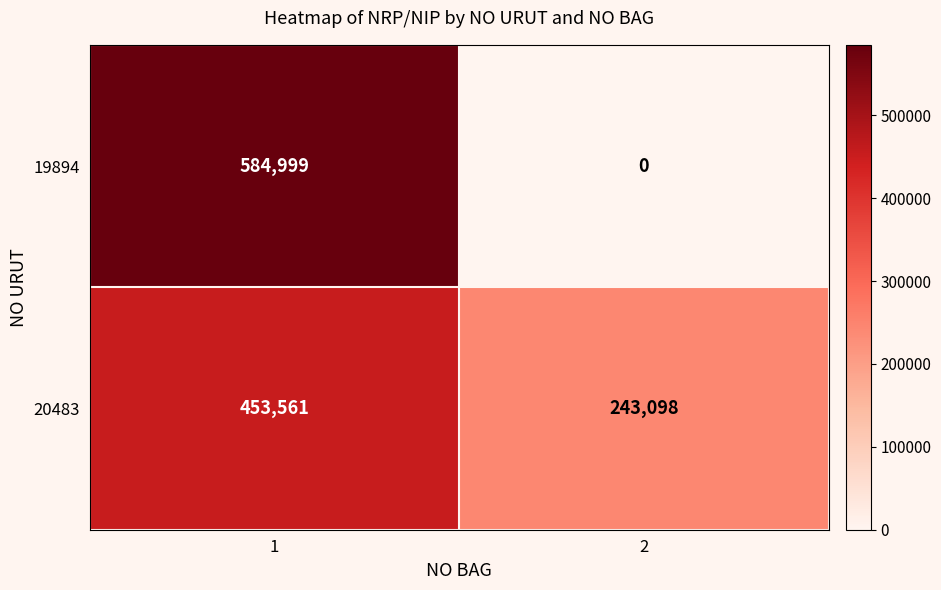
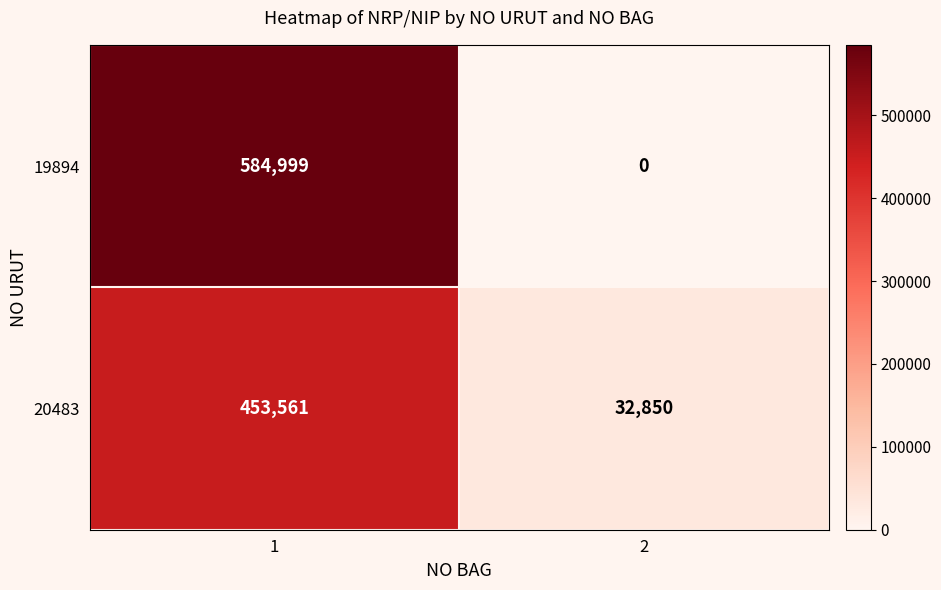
  {
    "19894": {
      "1": "584,999",
      "2": "0"
    },
    "20483": {
      "1": "453,561",
-     "2": "243,098"
+     "2": "32,850"
    }
  }
